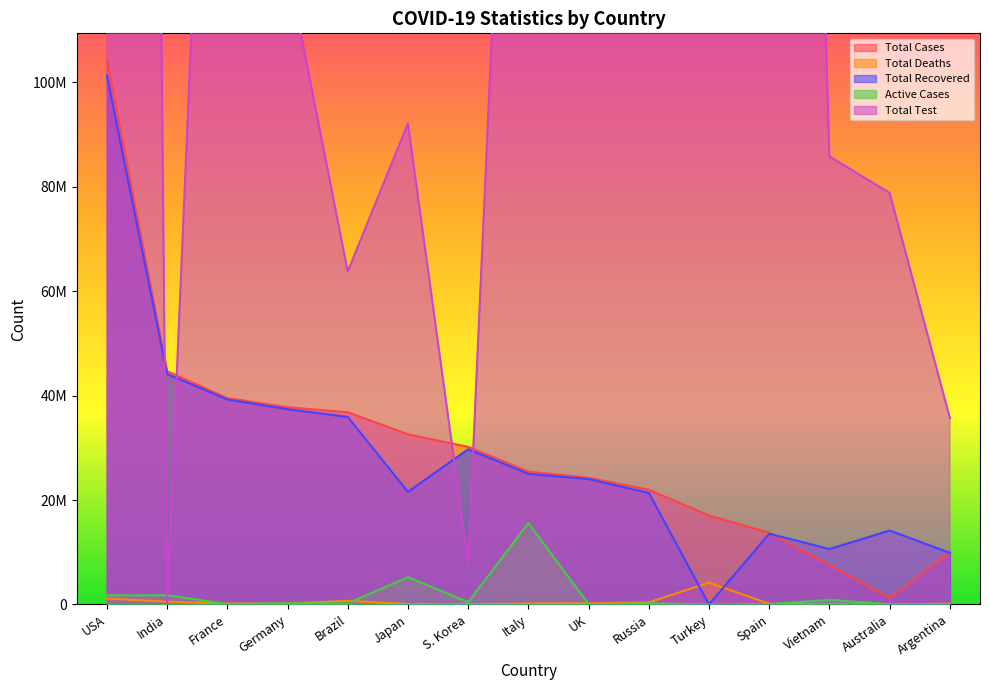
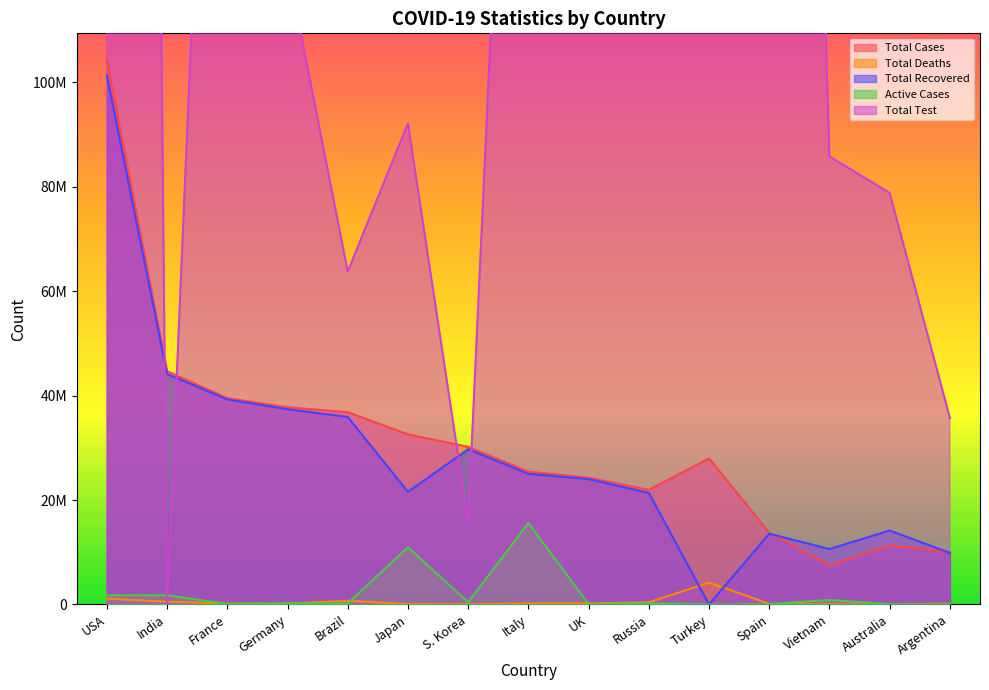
  {
    "Total Cases": {
      "USA": 104000000,
      "India": 45000000,
      "Brazil": 37000000,
      "Japan": 33000000,
      "Russia": 22000000,
-     "Turkey": 17000000,
+     "Turkey": 28000000,
      "Vietnam": 8000000,
-     "Australia": 1000000
+     "Australia": 11000000
    },
    "Total Deaths": {
      "USA": 1000000,
      "Brazil": 1000000,
      "Japan": 0,
      "Italy": 0,
      "Turkey": 4000000,
      "Vietnam": 0
    },
    "Total Recovered": {
      "USA": 101000000,
      "India": 44000000,
      "Brazil": 36000000,
      "Japan": 22000000,
      "Russia": 21000000,
      "Vietnam": 11000000,
      "Australia": 14000000
    },
    "Active Cases": {
      "USA": 2000000,
      "India": 2000000,
      "Brazil": 0,
-     "Japan": 5000000,
+     "Japan": 11000000,
      "Italy": 16000000,
      "Vietnam": 1000000
    },
    "Total Test": {
      "Brazil": 64000000,
      "Japan": 92000000,
-     "S. Korea": 8000000,
+     "S. Korea": 16000000,
      "Vietnam": 86000000,
      "Australia": 79000000,
      "Argentina": 36000000
    }
  }
